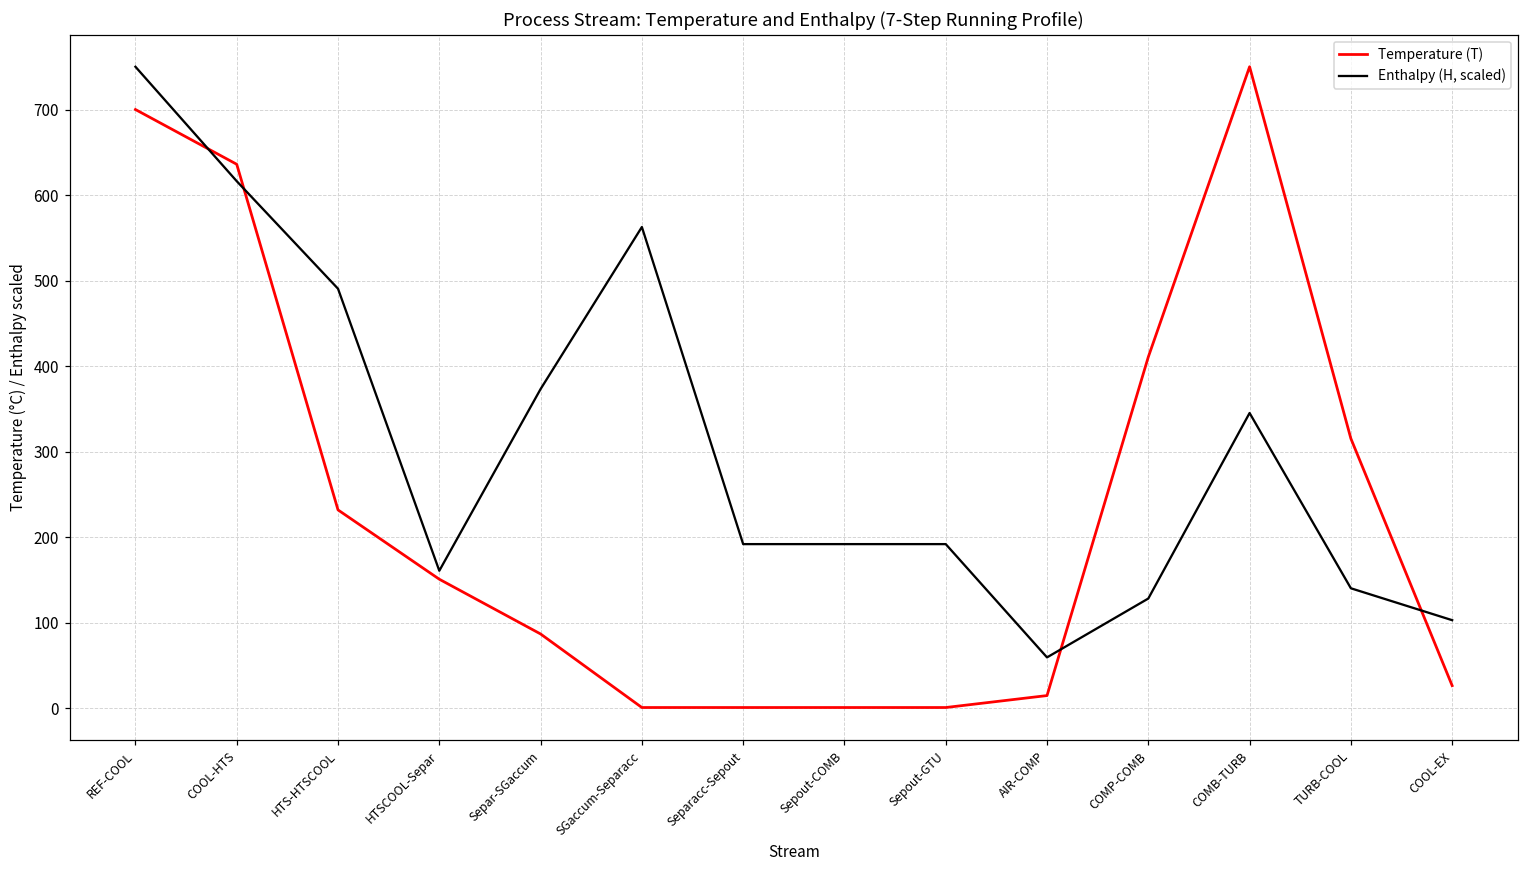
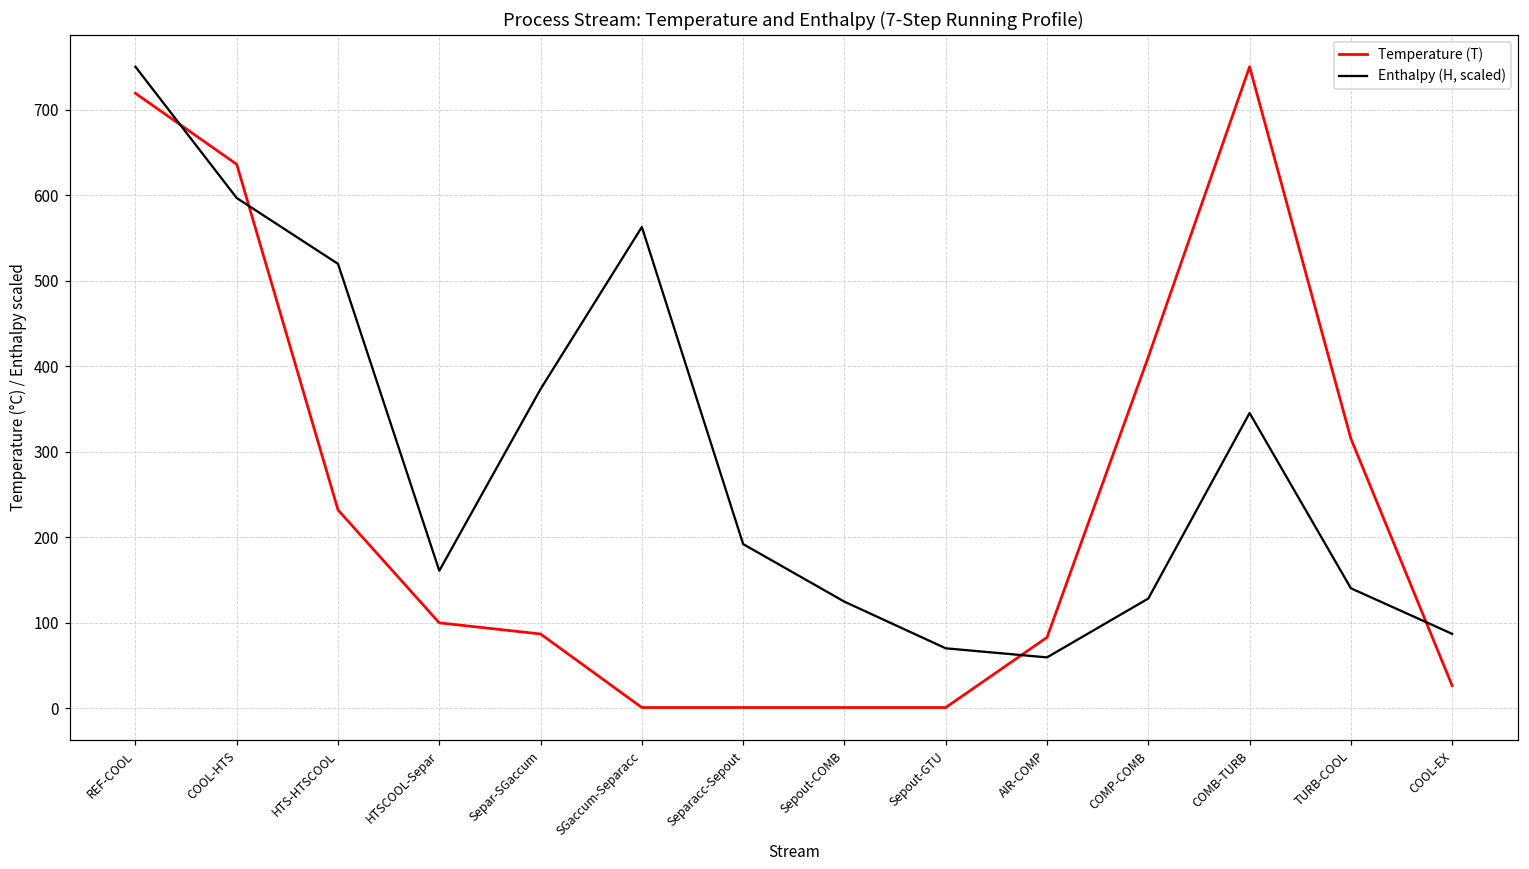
  {
    "Temperature (T)": {
-     "REF-COOL": 700,
+     "REF-COOL": 720,
      "COOL-HTS": 640,
      "HTS-HTSCOOL": 230,
-     "HTSCOOL-Separ": 150,
+     "HTSCOOL-Separ": 100,
      "Separ-SGaccum": 90,
      "SGaccum-Separacc": 0,
      "Separacc-Sepout": 0,
      "Sepout-COMB": 0,
      "Sepout-GTU": 0,
-     "AIR-COMP": 20,
+     "AIR-COMP": 80,
      "COMP-COMB": 410,
      "COMB-TURB": 750,
      "TURB-COOL": 320,
      "COOL-EX": 30
    },
    "Enthalpy (H, scaled)": {
      "REF-COOL": 750,
-     "COOL-HTS": 620,
-     "HTS-HTSCOOL": 490,
+     "COOL-HTS": 600,
+     "HTS-HTSCOOL": 520,
      "HTSCOOL-Separ": 160,
      "Separ-SGaccum": 370,
      "SGaccum-Separacc": 560,
      "Separacc-Sepout": 190,
-     "Sepout-COMB": 190,
-     "Sepout-GTU": 190,
+     "Sepout-COMB": 120,
+     "Sepout-GTU": 70,
      "AIR-COMP": 60,
      "COMP-COMB": 130,
      "COMB-TURB": 350,
      "TURB-COOL": 140,
-     "COOL-EX": 100
+     "COOL-EX": 90
    }
  }
